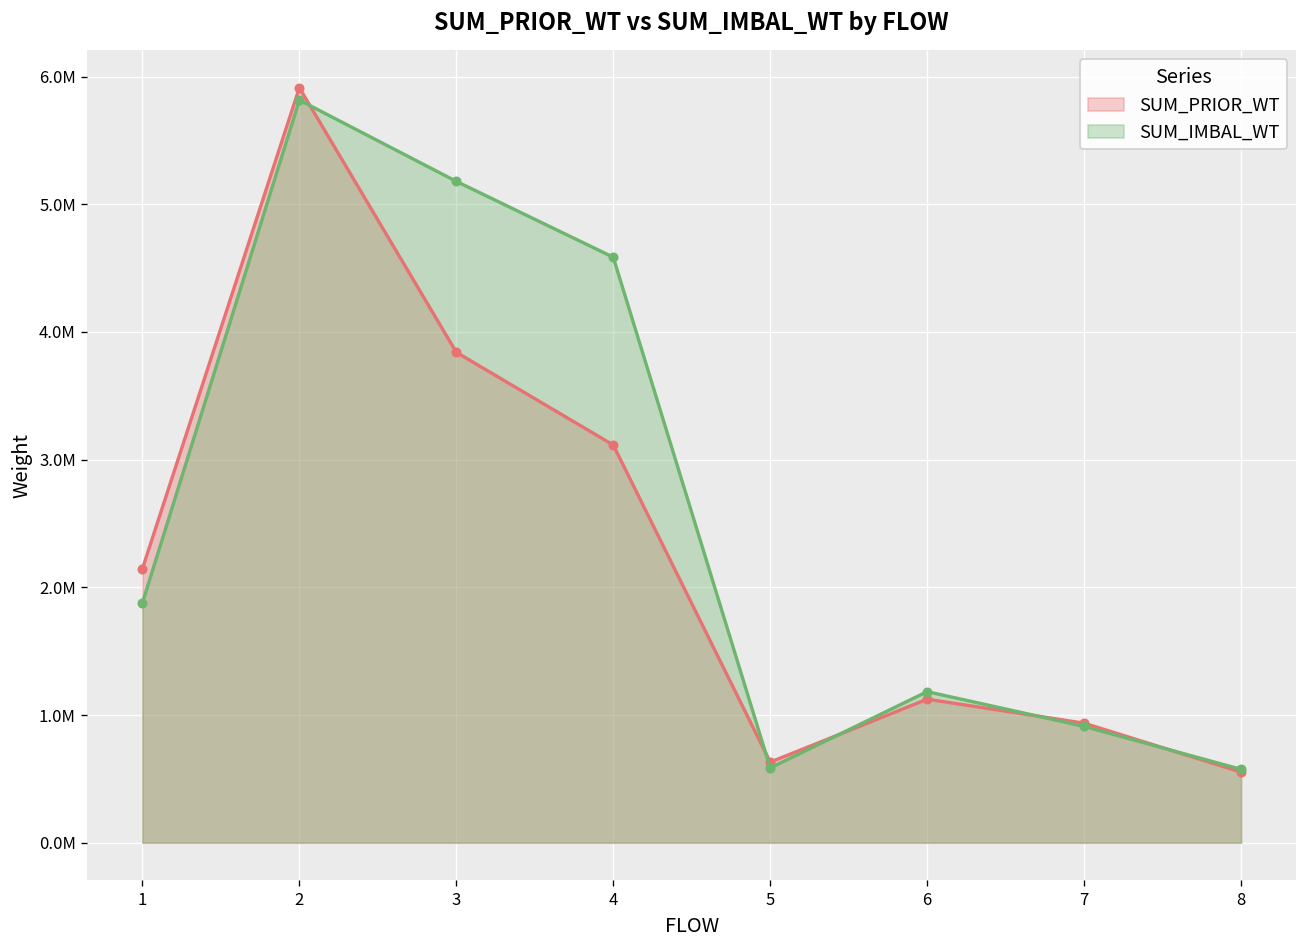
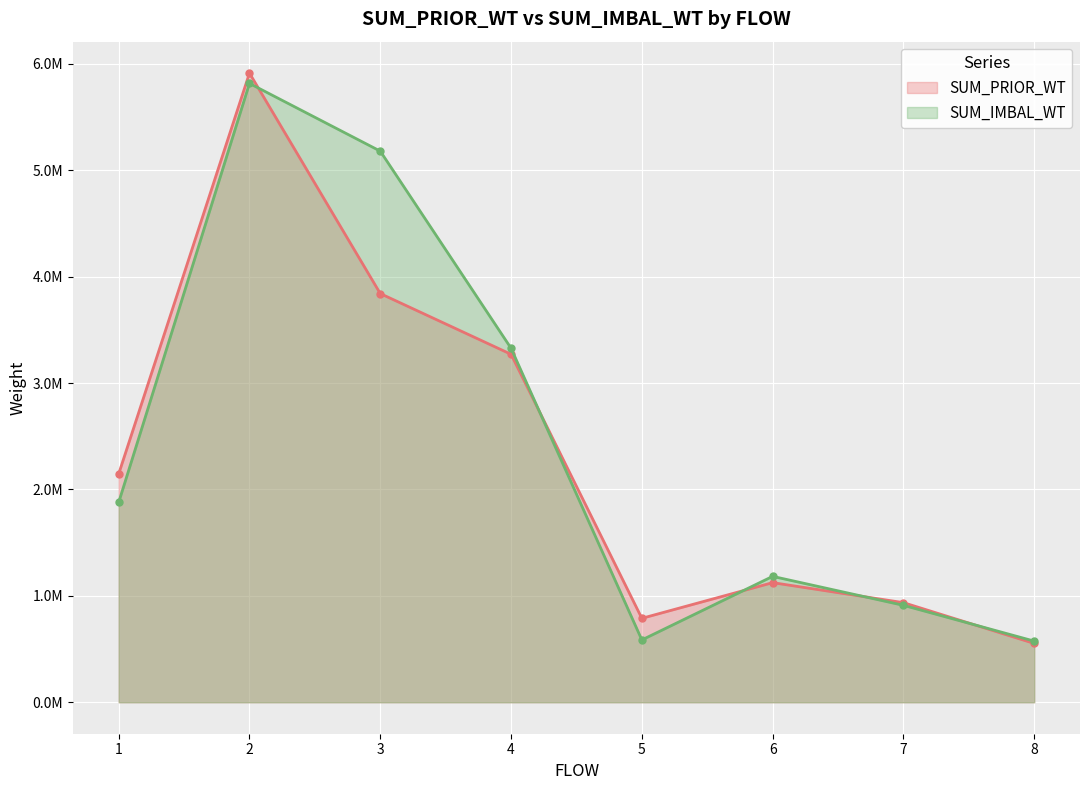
  {
    "SUM_PRIOR_WT": {
      "1": 2150000,
      "2": 5910000,
      "3": 3840000,
-     "4": 3110000,
-     "5": 630000,
+     "4": 3270000,
+     "5": 790000,
      "6": 1120000,
      "7": 940000
    },
    "SUM_IMBAL_WT": {
      "1": 1880000,
      "2": 5820000,
      "3": 5180000,
-     "4": 4590000,
+     "4": 3330000,
      "5": 590000,
      "6": 1180000,
      "7": 910000
    }
  }
